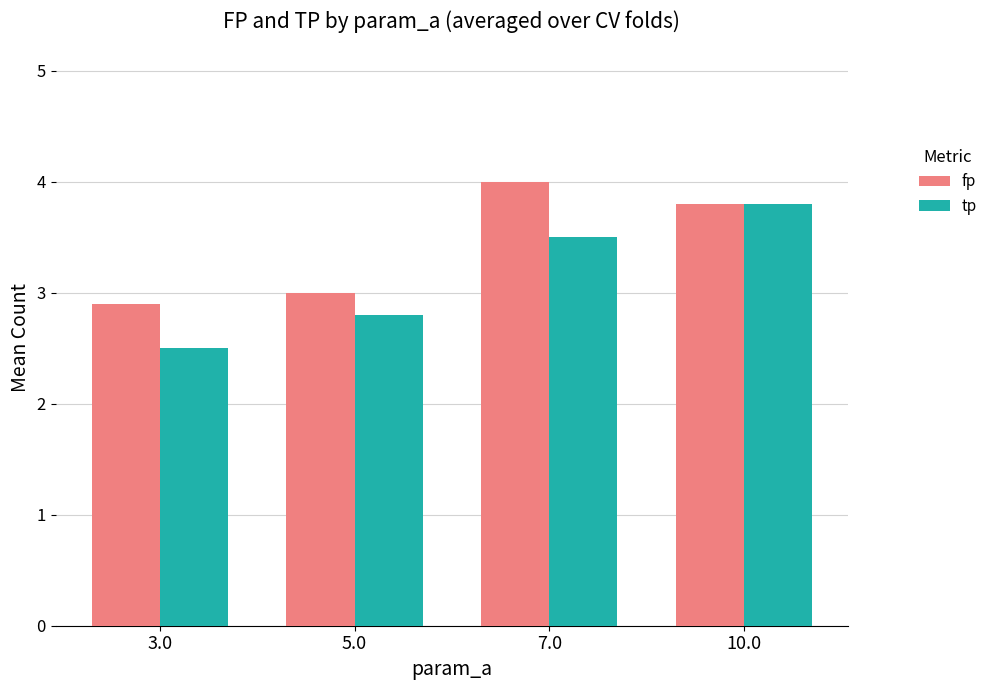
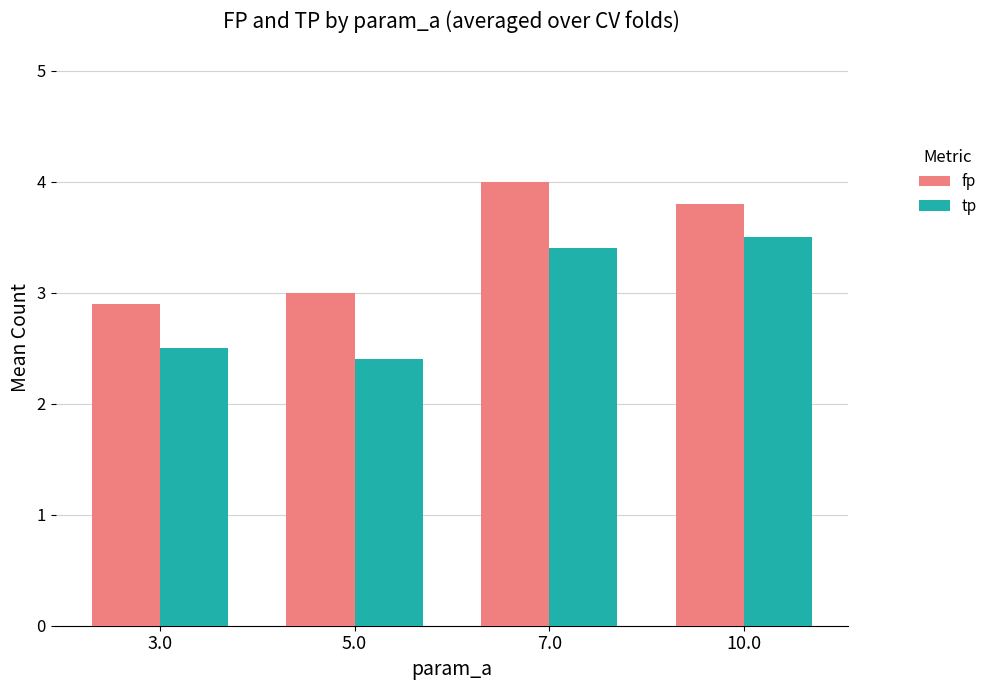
  {
    "fp": {
      "3.0": 2.9,
      "5.0": 3.0,
      "7.0": 4.0,
      "10.0": 3.8
    },
    "tp": {
      "3.0": 2.5,
-     "5.0": 2.8,
-     "7.0": 3.5,
-     "10.0": 3.8
+     "5.0": 2.4,
+     "7.0": 3.4,
+     "10.0": 3.5
    }
  }
